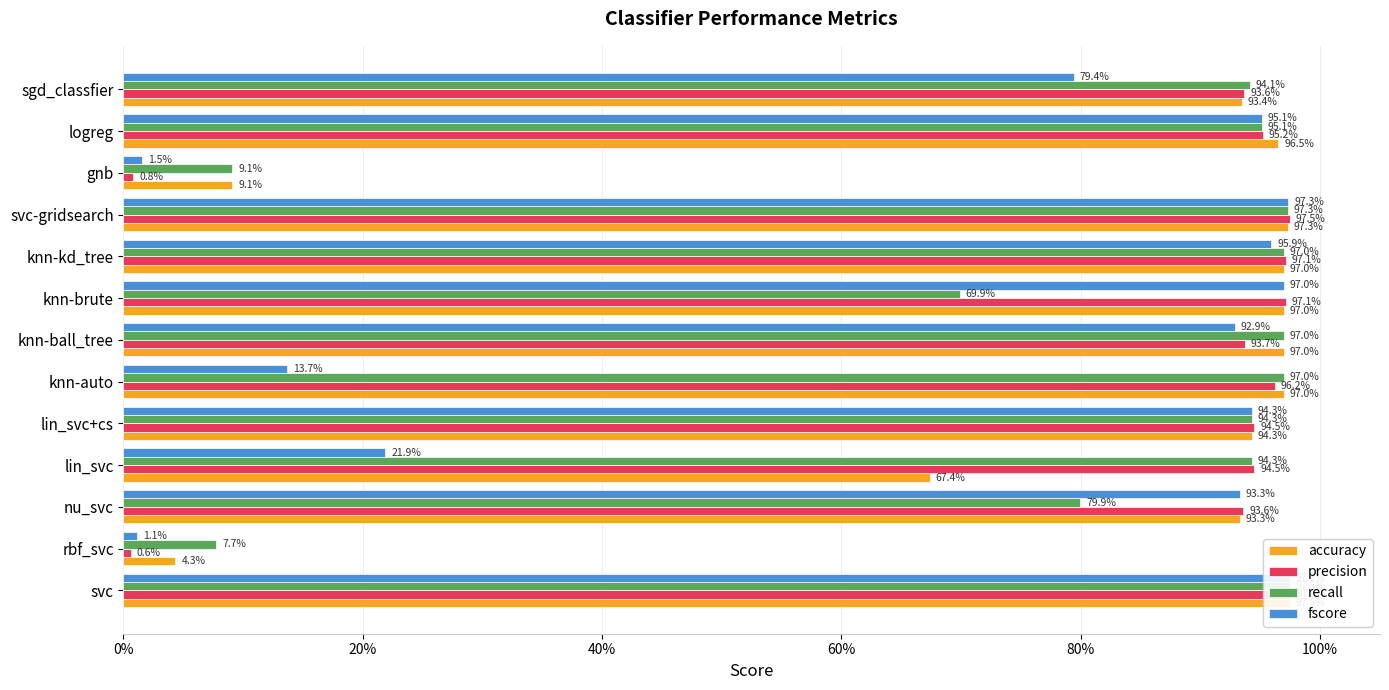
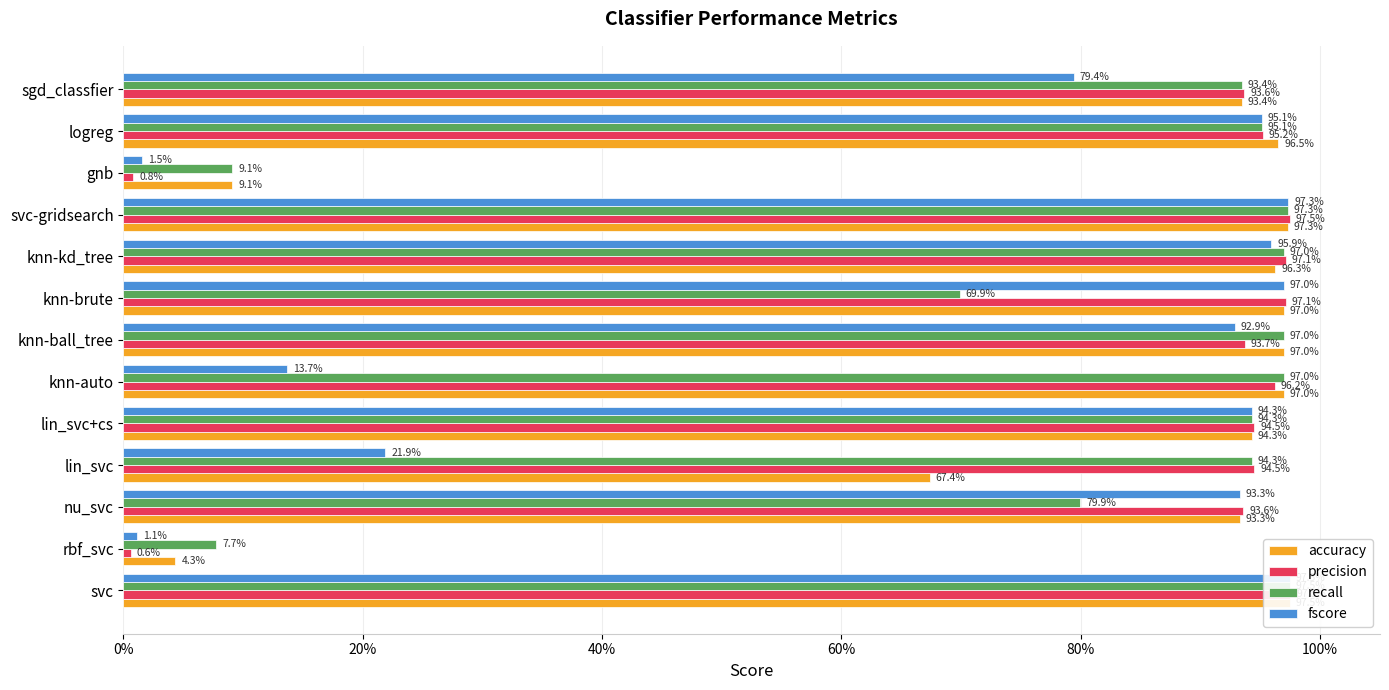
  {
    "accuracy": {
      "sgd_classfier": "93.4%",
      "logreg": "96.5%",
      "gnb": "9.1%",
-     "knn-kd_tree": "97.0%",
+     "knn-kd_tree": "96.3%",
      "knn-brute": "97.0%",
      "knn-ball_tree": "97.0%",
      "knn-auto": "97.0%",
      "lin_svc": "67.4%",
      "nu_svc": "93.3%",
      "rbf_svc": "4.3%"
    },
    "precision": {
      "gnb": "0.8%",
      "knn-brute": "97.1%",
      "knn-ball_tree": "93.7%",
      "knn-auto": "96.2%",
      "nu_svc": "93.6%",
      "rbf_svc": "0.6%"
    },
    "recall": {
-     "sgd_classfier": "94.1%",
+     "sgd_classfier": "93.4%",
      "gnb": "9.1%",
      "knn-brute": "69.9%",
      "knn-ball_tree": "97.0%",
      "knn-auto": "97.0%",
      "nu_svc": "79.9%",
      "rbf_svc": "7.7%"
    },
    "fscore": {
      "sgd_classfier": "79.4%",
      "gnb": "1.5%",
      "knn-kd_tree": "95.9%",
      "knn-brute": "97.0%",
      "knn-ball_tree": "92.9%",
      "knn-auto": "13.7%",
      "lin_svc": "21.9%",
      "nu_svc": "93.3%",
      "rbf_svc": "1.1%"
    }
  }
